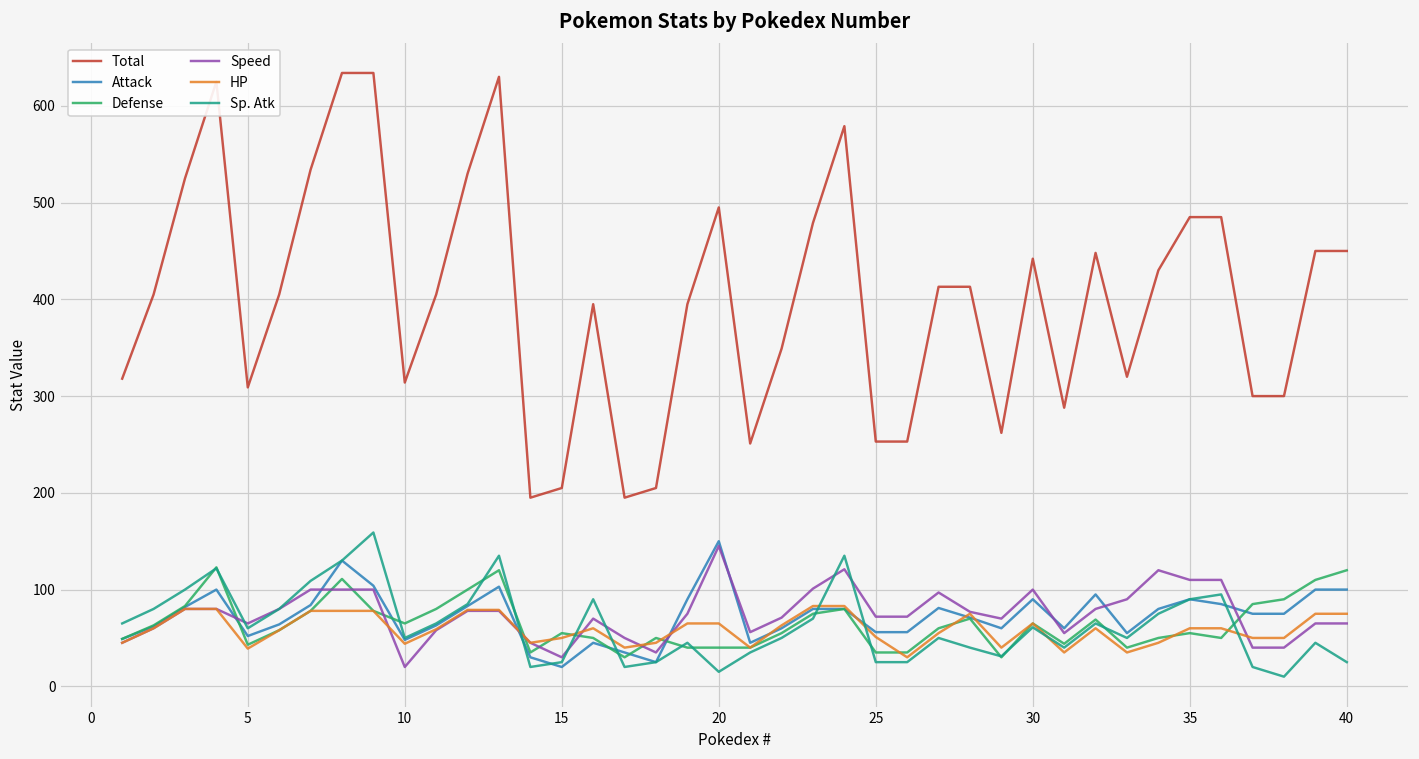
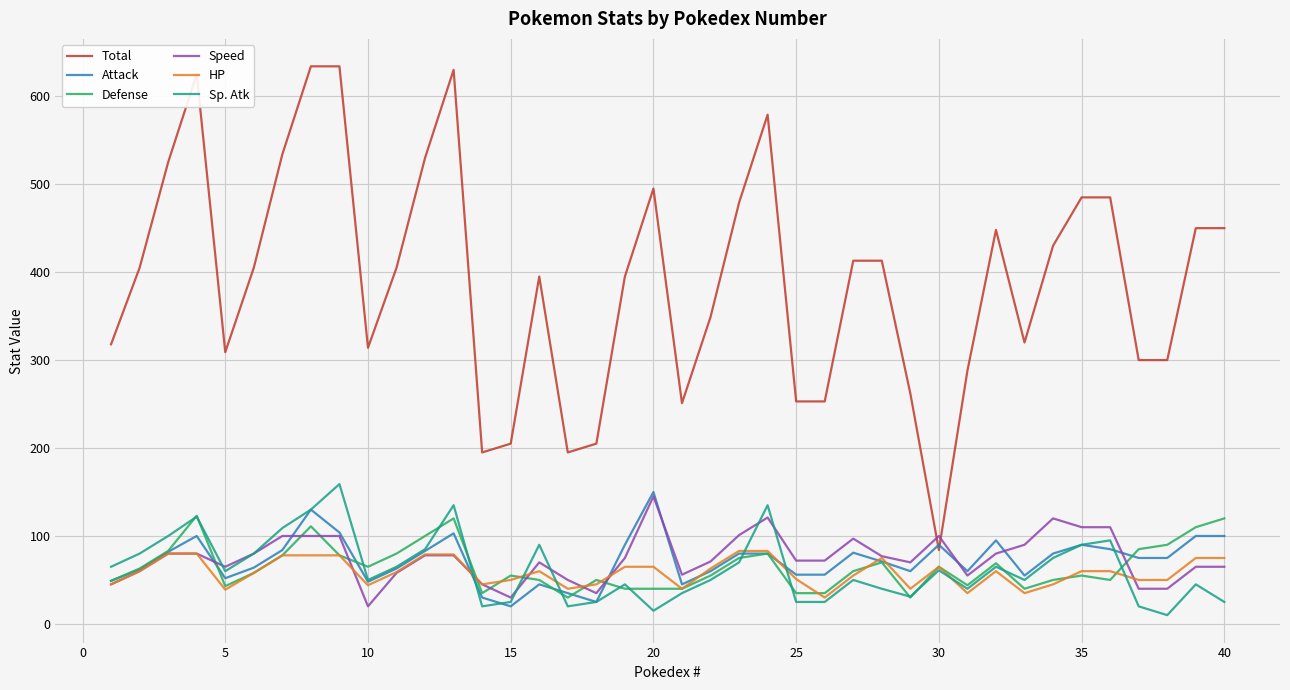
  {
    "Total": {
      "5": 310,
      "10": 310,
      "15": 210,
      "20": 500,
      "25": 250,
-     "30": 440,
+     "30": 80,
      "35": 490,
      "40": 450
    },
    "Attack": {
      "5": 50,
      "15": 20,
      "20": 150,
      "25": 60,
      "30": 90,
      "40": 100
    },
    "Speed": {
      "5": 70,
      "10": 20,
      "15": 30,
      "20": 150,
      "25": 70,
      "30": 100,
      "35": 110,
      "40": 70
    },
    "HP": {
      "5": 40,
      "10": 40,
      "15": 50,
      "20": 70,
      "25": 50,
      "35": 60,
      "40": 80
    }
  }
